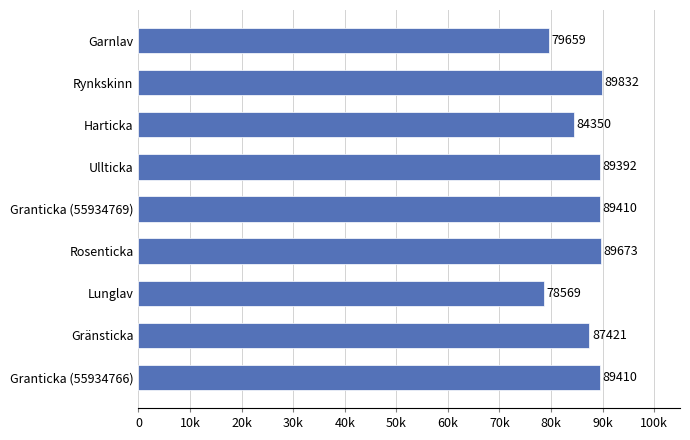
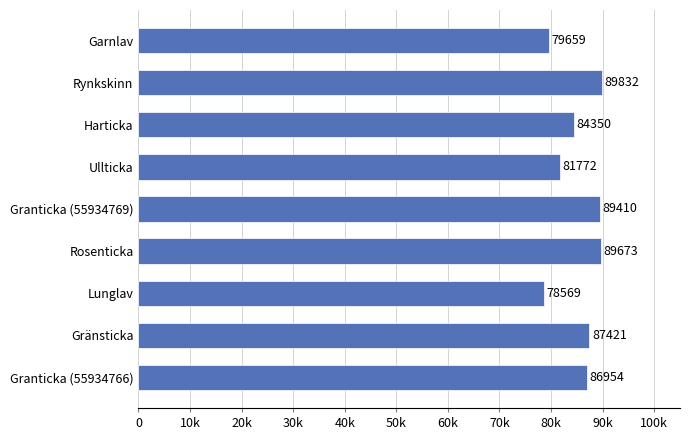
  {
    "Garnlav": 79659,
    "Rynkskinn": 89832,
    "Harticka": 84350,
-   "Ullticka": 89392,
+   "Ullticka": 81772,
    "Granticka (55934769)": 89410,
    "Rosenticka": 89673,
    "Lunglav": 78569,
    "Gränsticka": 87421,
-   "Granticka (55934766)": 89410
+   "Granticka (55934766)": 86954
  }
